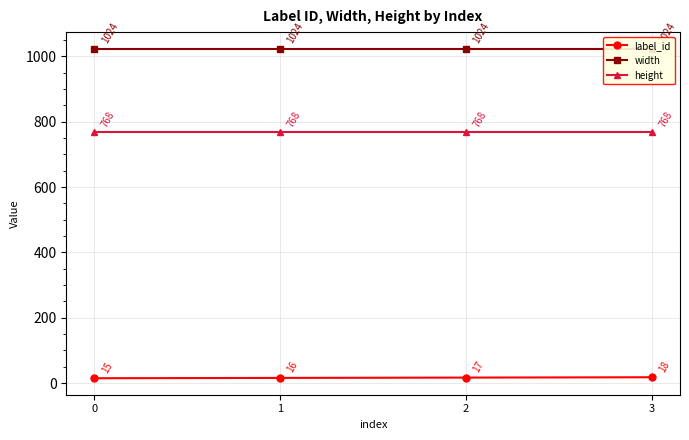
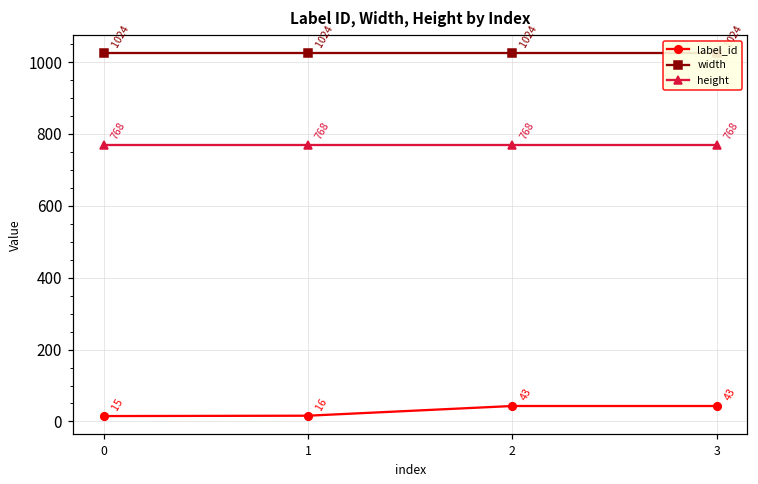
  {
    "label_id": {
      "0": 15,
      "1": 16,
-     "2": 17,
-     "3": 18
+     "2": 43,
+     "3": 43
    },
    "width": {
      "0": 1024,
      "1": 1024,
      "2": 1024
    },
    "height": {
      "0": 768,
      "1": 768,
      "2": 768,
      "3": 768
    }
  }
